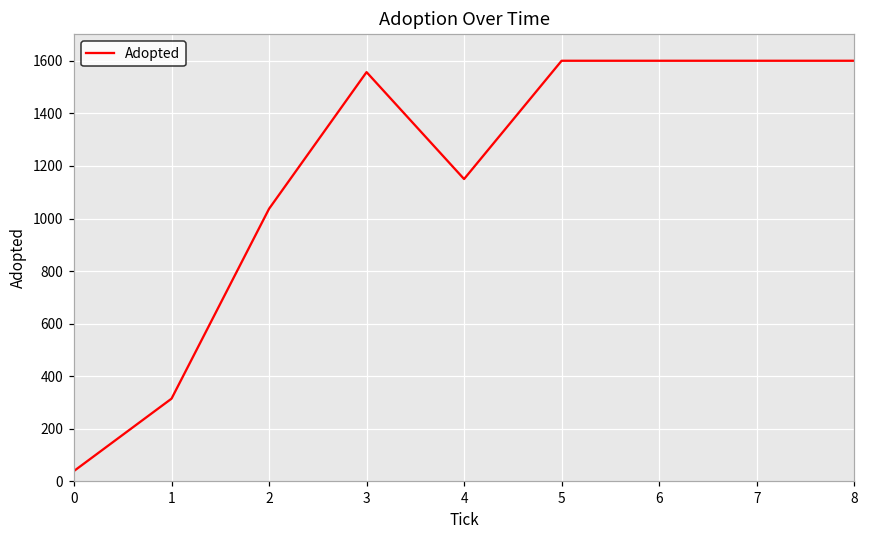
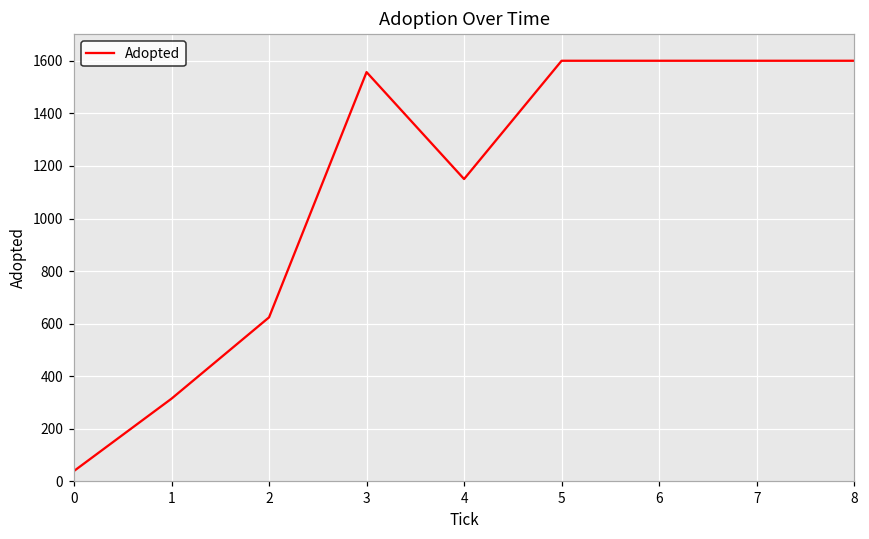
  {
    "0": 40,
    "1": 320,
-   "2": 1040,
+   "2": 620,
    "3": 1560,
    "4": 1150,
    "5": 1600,
    "6": 1600,
    "7": 1600,
    "8": 1600
  }
